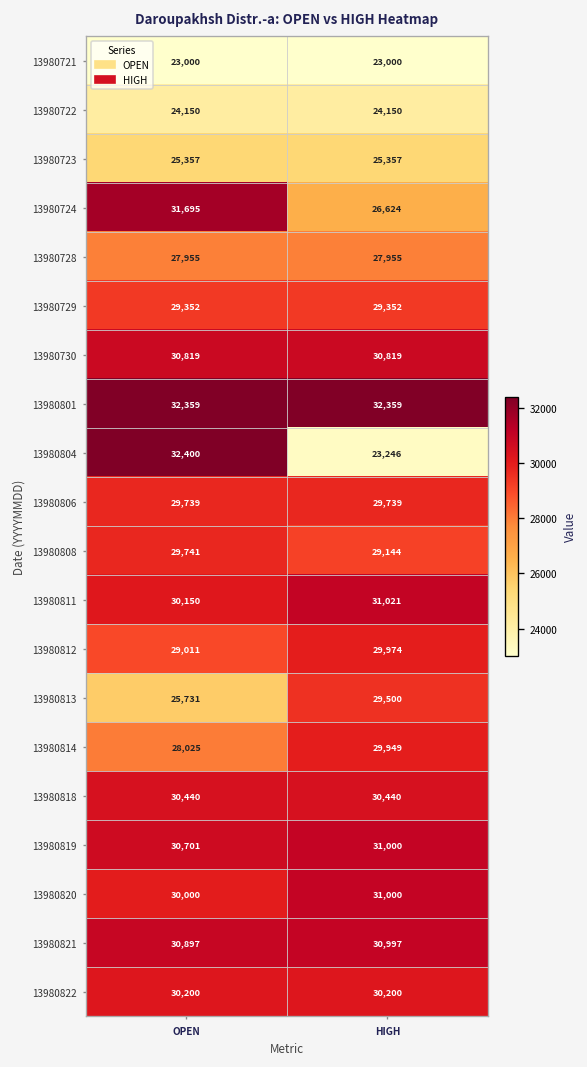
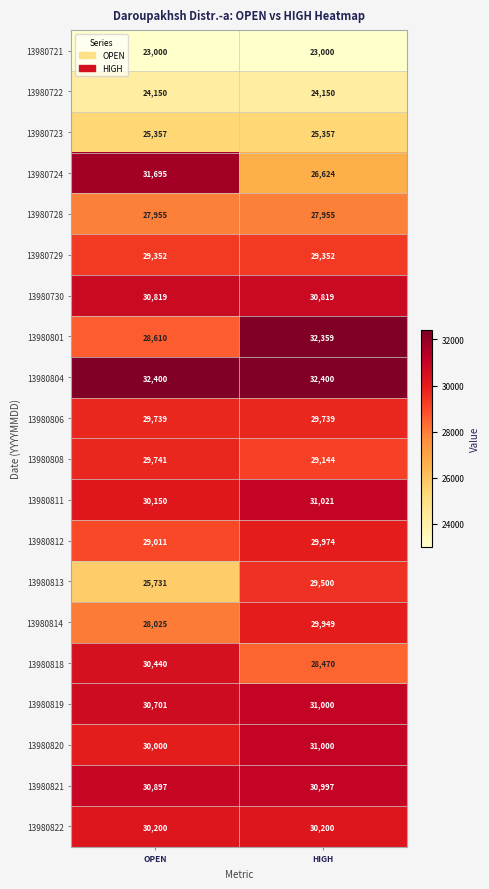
  {
    "13980721": {
      "OPEN": "23,000",
      "HIGH": "23,000"
    },
    "13980722": {
      "OPEN": "24,150",
      "HIGH": "24,150"
    },
    "13980723": {
      "OPEN": "25,357",
      "HIGH": "25,357"
    },
    "13980724": {
      "OPEN": "31,695",
      "HIGH": "26,624"
    },
    "13980728": {
      "OPEN": "27,955",
      "HIGH": "27,955"
    },
    "13980729": {
      "OPEN": "29,352",
      "HIGH": "29,352"
    },
    "13980730": {
      "OPEN": "30,819",
      "HIGH": "30,819"
    },
    "13980801": {
-     "OPEN": "32,359",
+     "OPEN": "28,610",
      "HIGH": "32,359"
    },
    "13980804": {
      "OPEN": "32,400",
-     "HIGH": "23,246"
+     "HIGH": "32,400"
    },
    "13980806": {
      "OPEN": "29,739",
      "HIGH": "29,739"
    },
    "13980808": {
      "OPEN": "29,741",
      "HIGH": "29,144"
    },
    "13980811": {
      "OPEN": "30,150",
      "HIGH": "31,021"
    },
    "13980812": {
      "OPEN": "29,011",
      "HIGH": "29,974"
    },
    "13980813": {
      "OPEN": "25,731",
      "HIGH": "29,500"
    },
    "13980814": {
      "OPEN": "28,025",
      "HIGH": "29,949"
    },
    "13980818": {
      "OPEN": "30,440",
-     "HIGH": "30,440"
+     "HIGH": "28,470"
    },
    "13980819": {
      "OPEN": "30,701",
      "HIGH": "31,000"
    },
    "13980820": {
      "OPEN": "30,000",
      "HIGH": "31,000"
    },
    "13980821": {
      "OPEN": "30,897",
      "HIGH": "30,997"
    },
    "13980822": {
      "OPEN": "30,200",
      "HIGH": "30,200"
    }
  }
